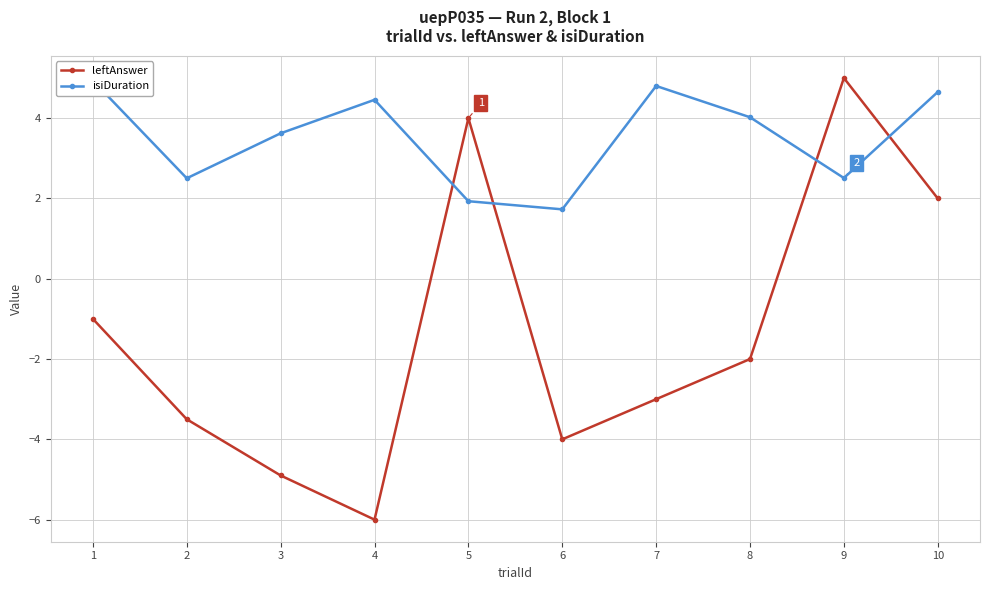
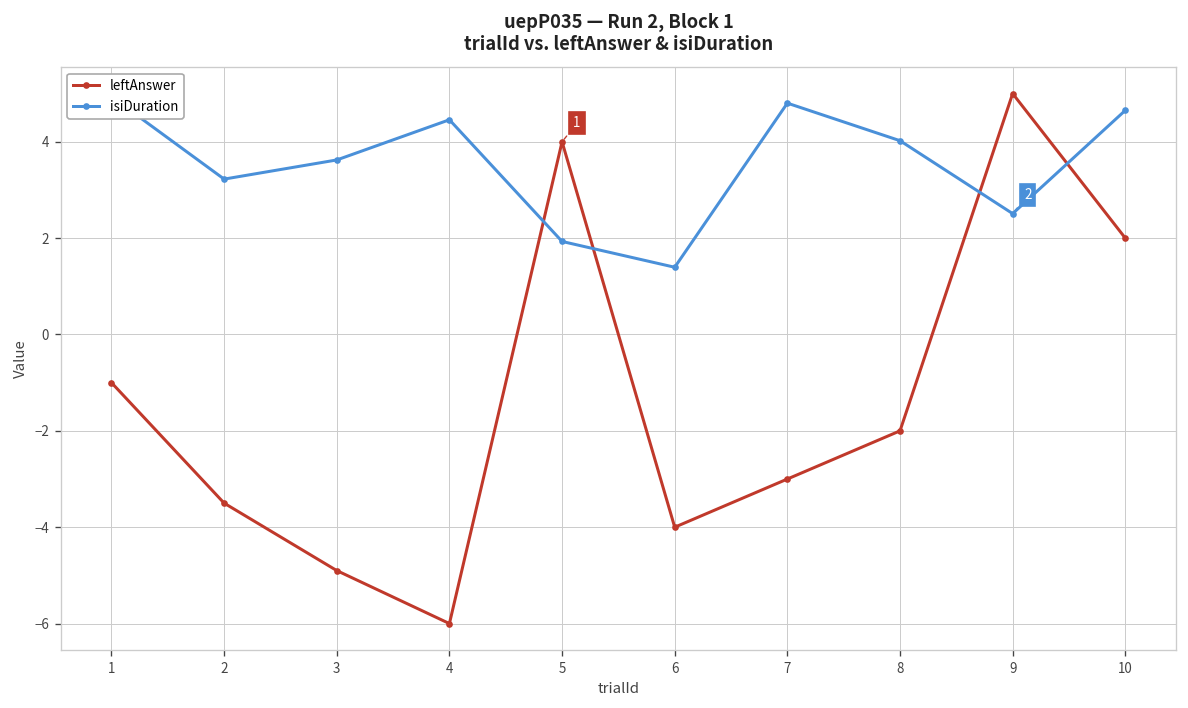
  {
    "leftAnswer": {
      "1": -1.0,
      "2": -3.5,
      "3": -4.9,
      "4": -6.0,
      "6": -4.0,
      "7": -3.0,
      "8": -2.0,
      "9": 5.0,
      "10": 2.0
    },
    "isiDuration": {
-     "2": 2.5,
+     "2": 3.2,
      "3": 3.6,
      "4": 4.5,
      "5": 1.9,
-     "6": 1.7,
+     "6": 1.4,
      "7": 4.8,
      "8": 4.0,
      "10": 4.7
    }
  }
